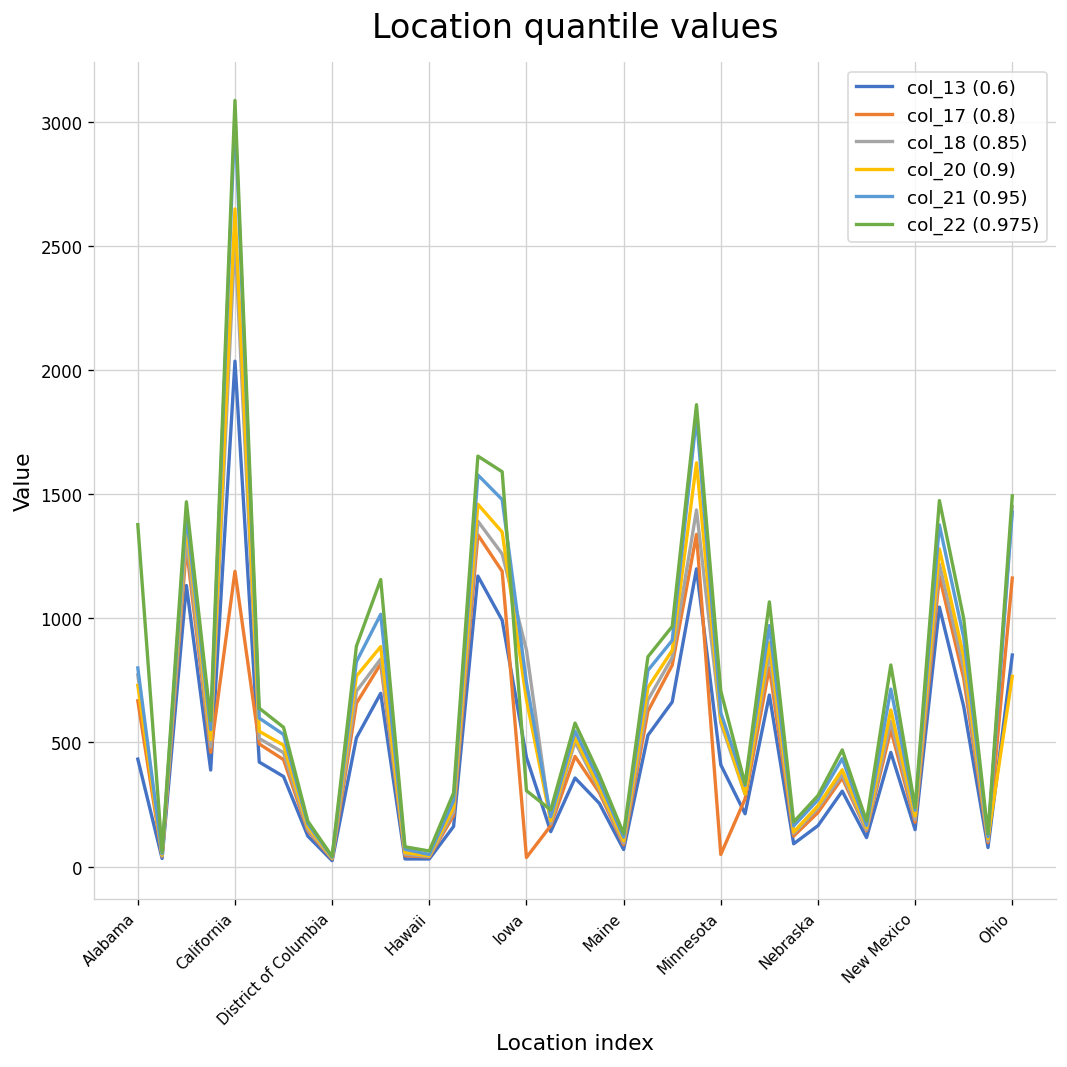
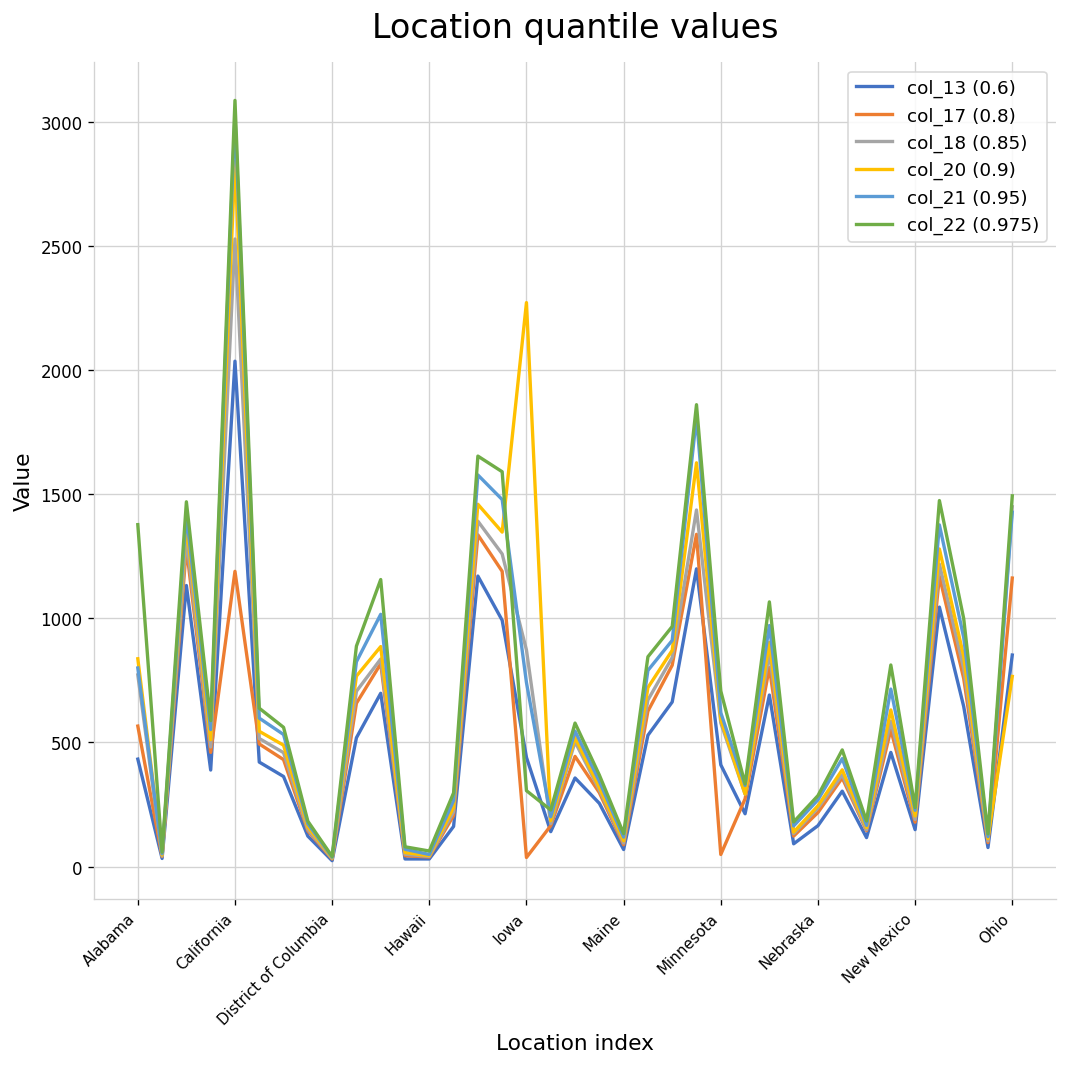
  {
    "col_17 (0.8)": {
-     "Alabama": 670,
+     "Alabama": 570,
      "California": 1190,
      "Iowa": 40,
      "Minnesota": 50,
      "Nebraska": 220,
      "Ohio": 1160
    },
    "col_18 (0.85)": {
      "Alabama": 770,
      "California": 2530,
      "Iowa": 870,
      "Minnesota": 580,
      "Ohio": 1450
    },
    "col_20 (0.9)": {
-     "Alabama": 730,
-     "California": 2650,
-     "Iowa": 670,
+     "Alabama": 840,
+     "California": 2840,
+     "Iowa": 2270,
      "Minnesota": 590,
      "New Mexico": 200,
      "Ohio": 770
    },
    "col_22 (0.975)": {
      "Alabama": 1380,
      "California": 3090,
      "Hawaii": 60,
      "Iowa": 310,
      "Maine": 130,
      "Minnesota": 710,
      "Nebraska": 290,
      "Ohio": 1490
    }
  }
